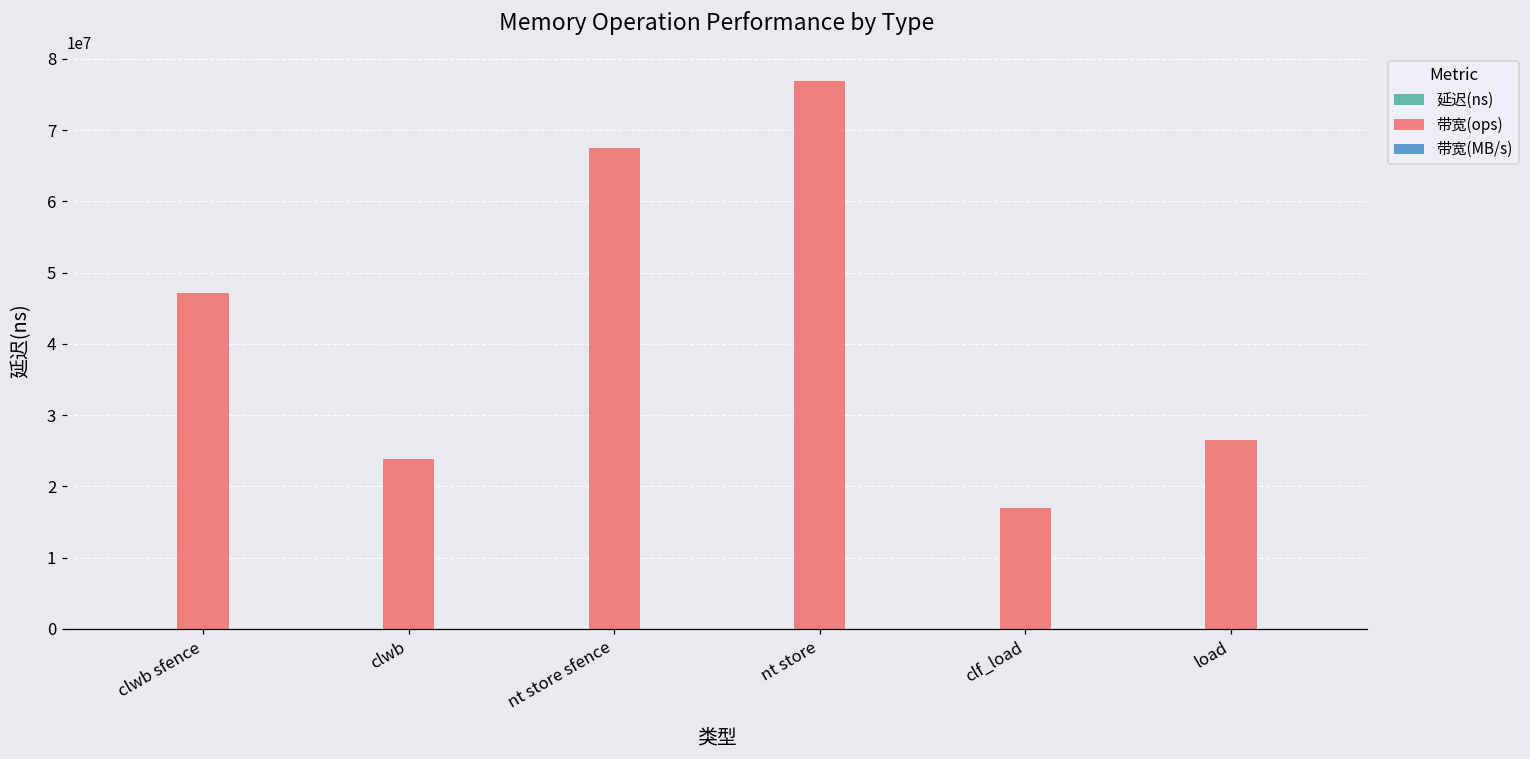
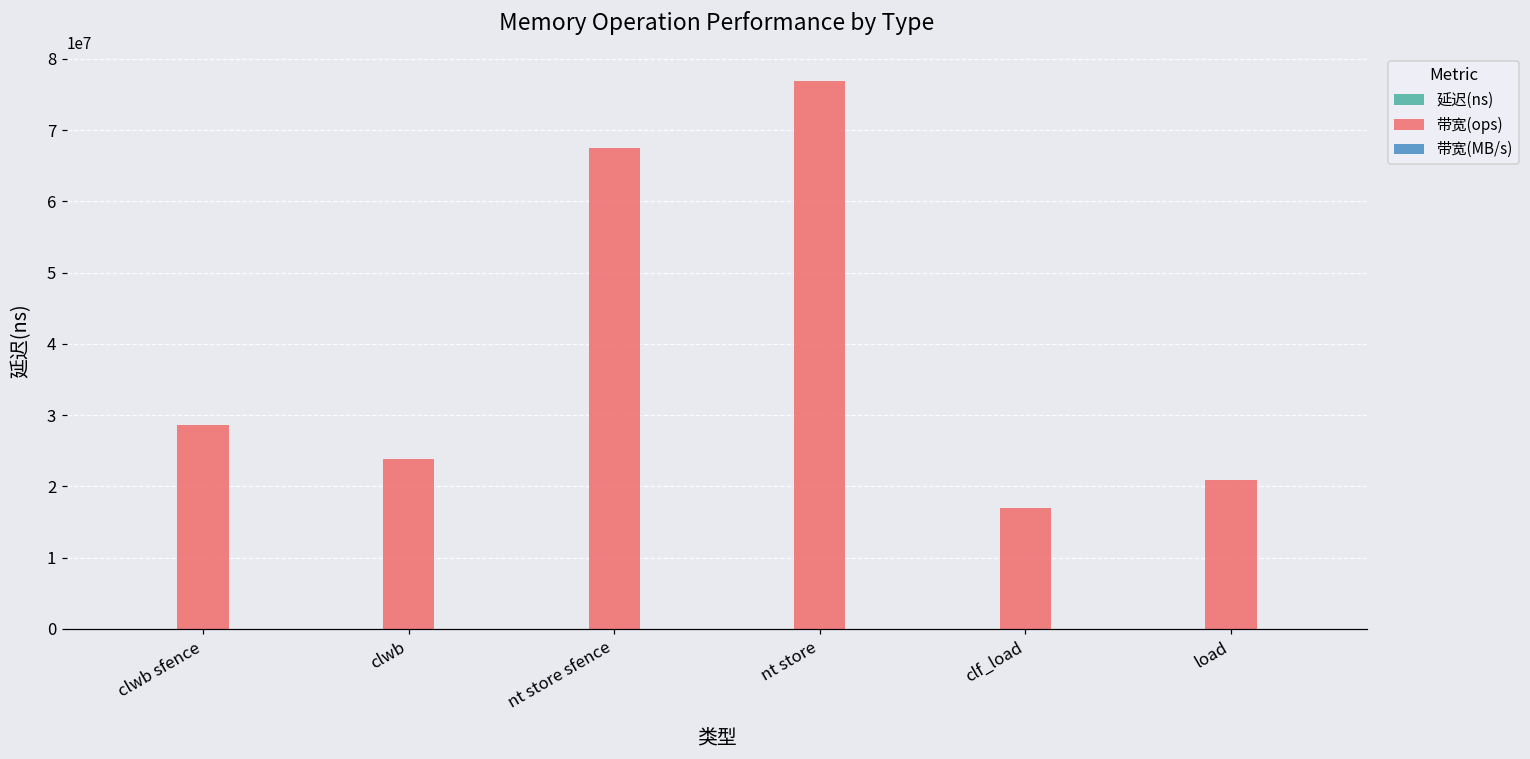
  {
    "带宽(ops)": {
-     "clwb sfence": 47000000,
+     "clwb sfence": 29000000,
      "clwb": 24000000,
      "nt store sfence": 68000000,
      "nt store": 77000000,
      "clf_load": 17000000,
-     "load": 26000000
+     "load": 21000000
    }
  }
